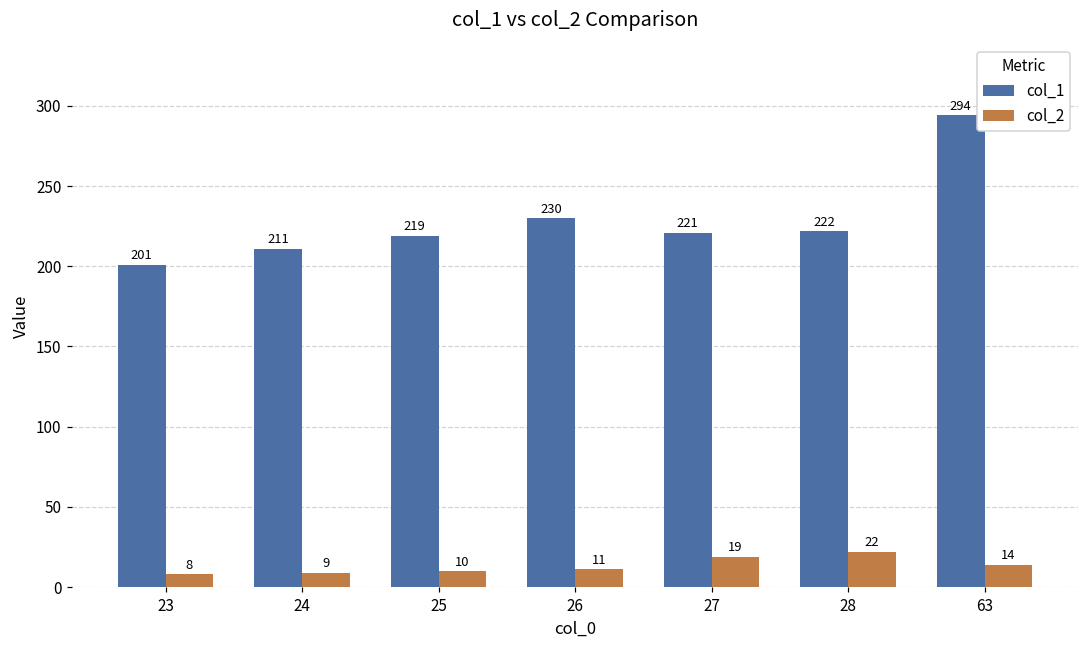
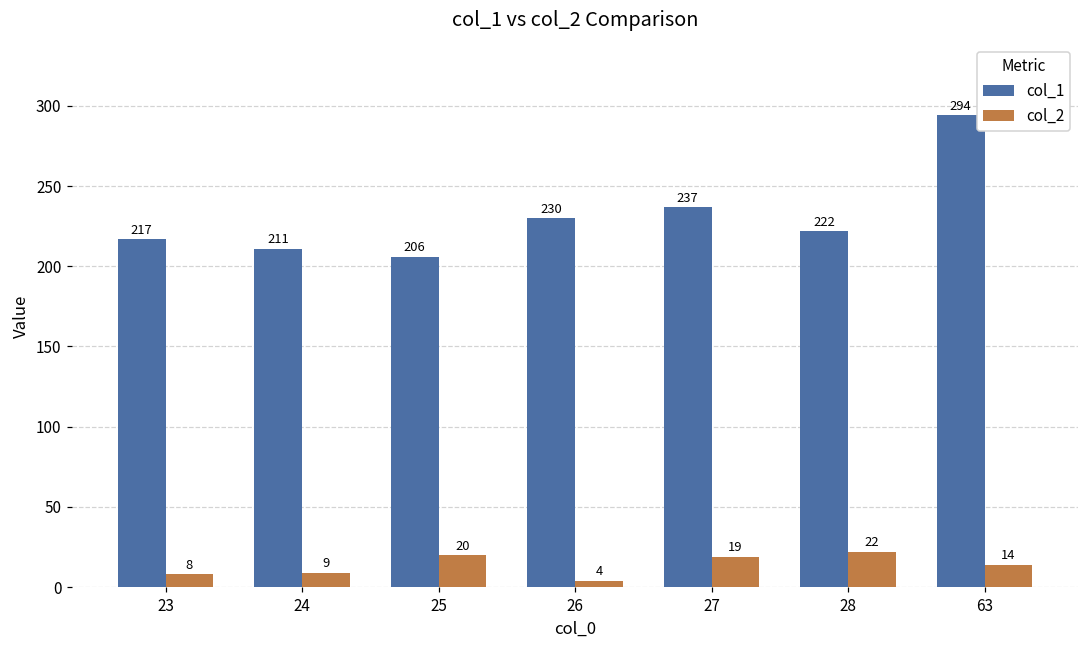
  {
    "col_1": {
-     "23": 201,
+     "23": 217,
      "24": 211,
-     "25": 219,
+     "25": 206,
      "26": 230,
-     "27": 221,
+     "27": 237,
      "28": 222,
      "63": 294
    },
    "col_2": {
      "23": 8,
      "24": 9,
-     "25": 10,
-     "26": 11,
+     "25": 20,
+     "26": 4,
      "27": 19,
      "28": 22,
      "63": 14
    }
  }
